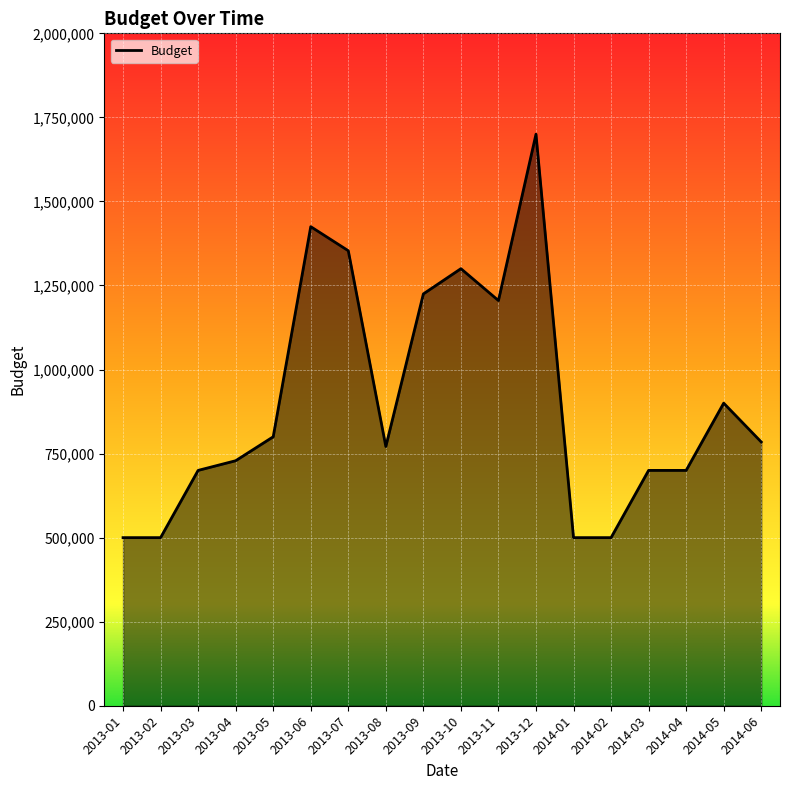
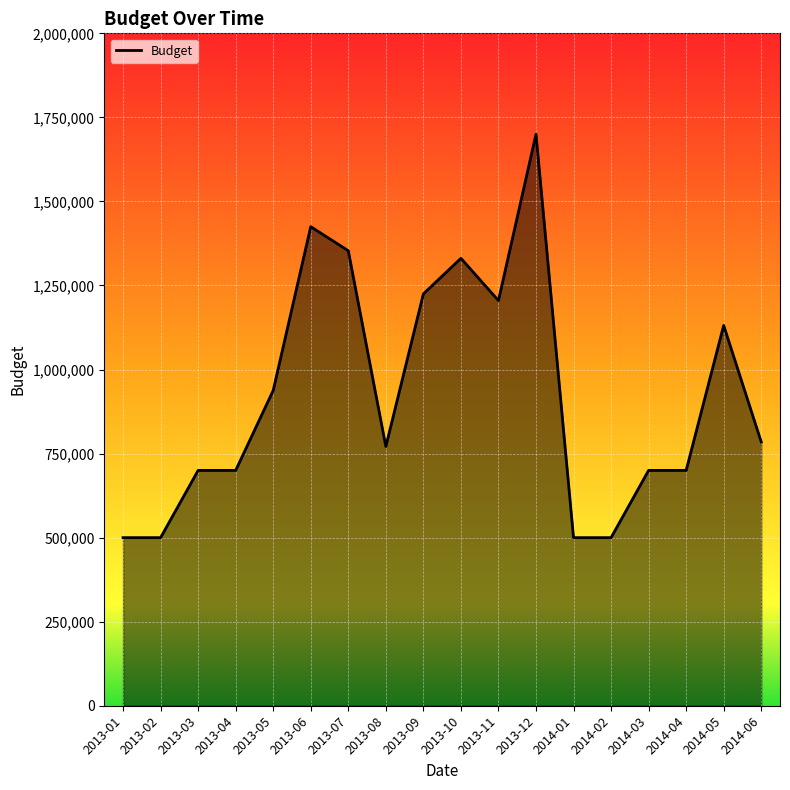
  {
    "2013-01": "500,000",
    "2013-02": "500,000",
    "2013-03": "700,000",
-   "2013-04": "730,000",
-   "2013-05": "800,000",
+   "2013-04": "700,000",
+   "2013-05": "940,000",
    "2013-06": "1,420,000",
    "2013-07": "1,350,000",
    "2013-08": "770,000",
    "2013-09": "1,220,000",
-   "2013-10": "1,300,000",
+   "2013-10": "1,330,000",
    "2013-11": "1,210,000",
    "2013-12": "1,700,000",
    "2014-01": "500,000",
    "2014-02": "500,000",
    "2014-03": "700,000",
    "2014-04": "700,000",
-   "2014-05": "900,000",
+   "2014-05": "1,130,000",
    "2014-06": "780,000"
  }
